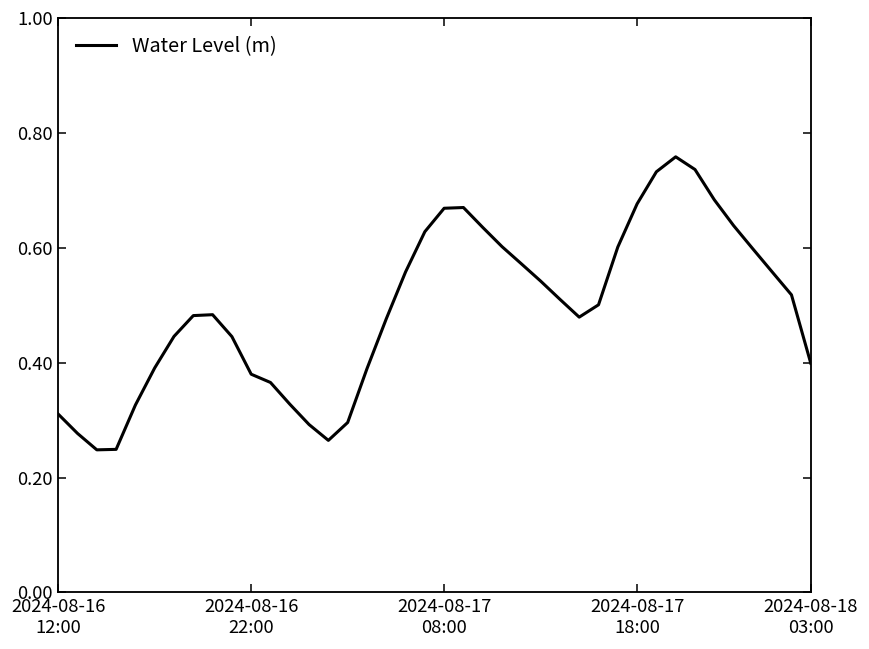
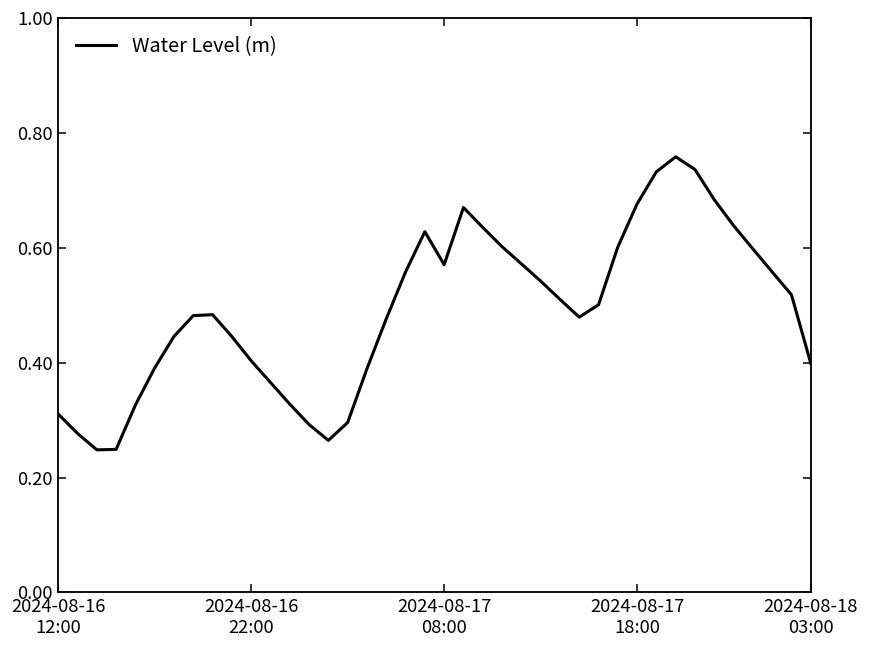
  {
    "2024-08-16 12:00": 0.31,
-   "2024-08-16 22:00": 0.38,
-   "2024-08-17 08:00": 0.67,
+   "2024-08-16 22:00": 0.40,
+   "2024-08-17 08:00": 0.57,
    "2024-08-17 18:00": 0.68,
    "2024-08-18 03:00": 0.40
  }
